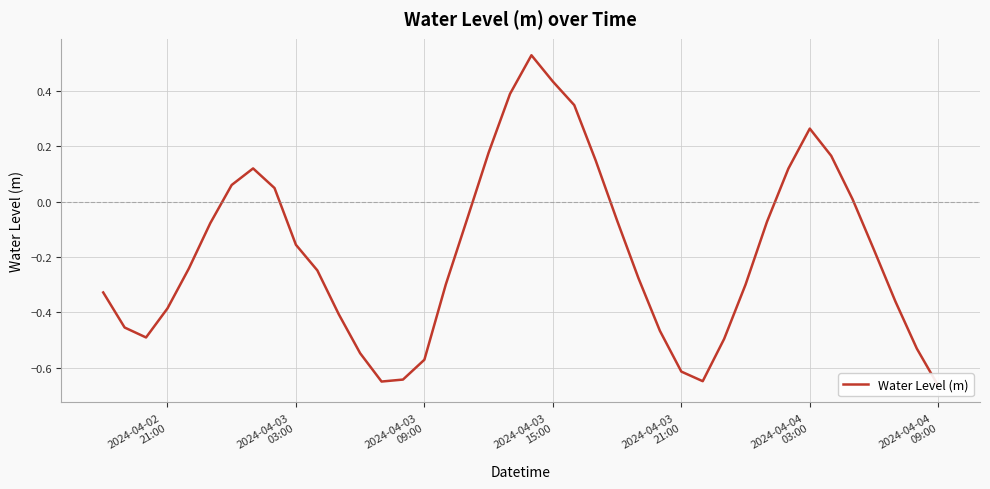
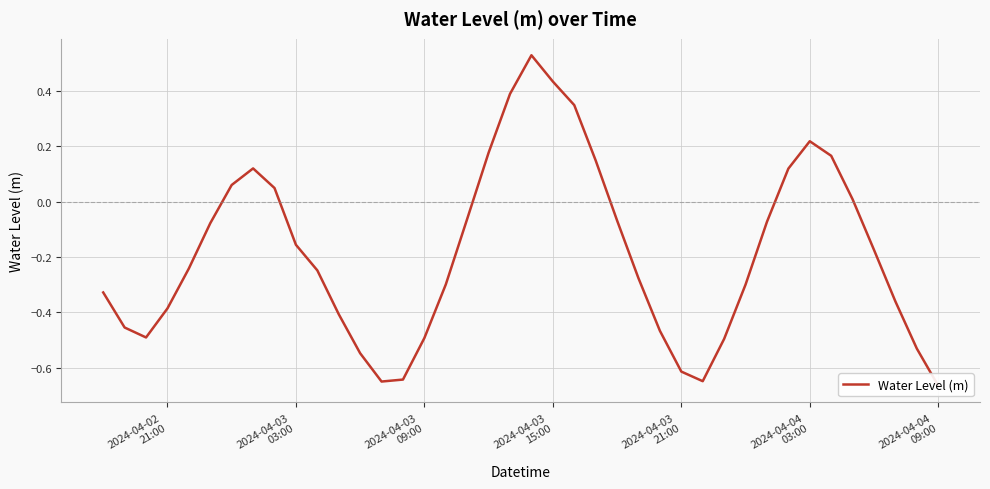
  {
    "2024-04-02 21:00": -0.39,
    "2024-04-03 03:00": -0.16,
-   "2024-04-03 09:00": -0.57,
+   "2024-04-03 09:00": -0.49,
    "2024-04-03 15:00": 0.43,
    "2024-04-03 21:00": -0.61,
-   "2024-04-04 03:00": 0.26
+   "2024-04-04 03:00": 0.22
  }
